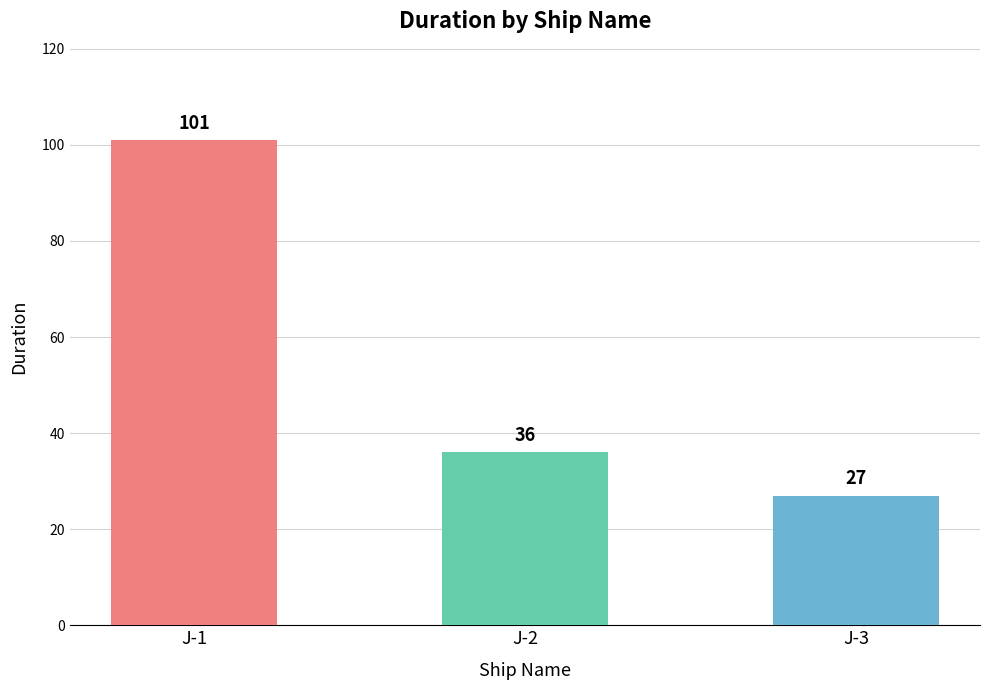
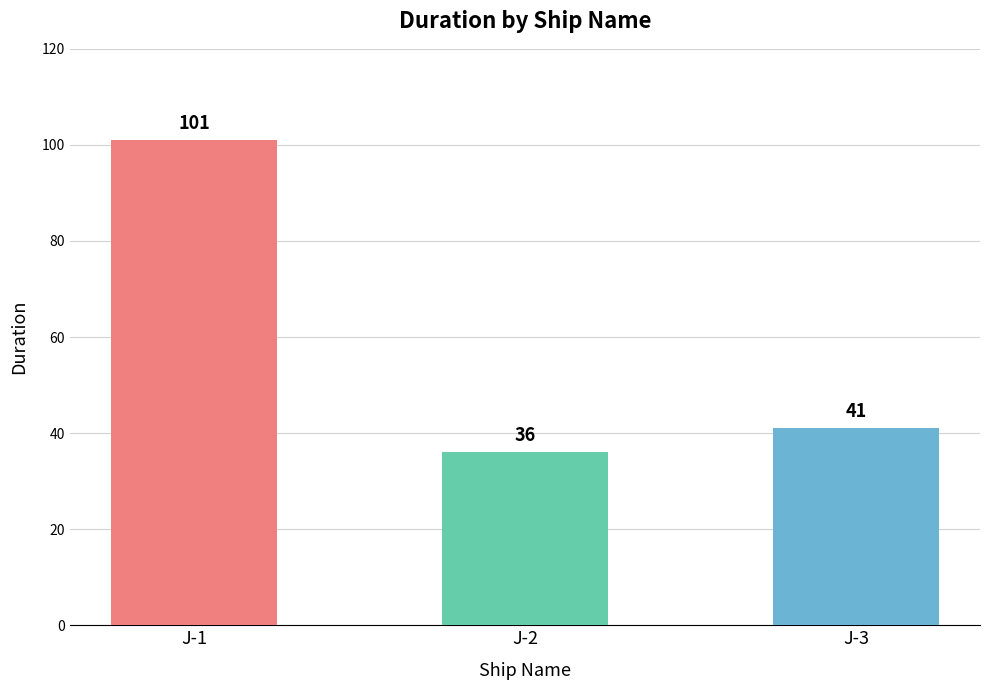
  {
    "J-1": 101,
    "J-2": 36,
-   "J-3": 27
+   "J-3": 41
  }
